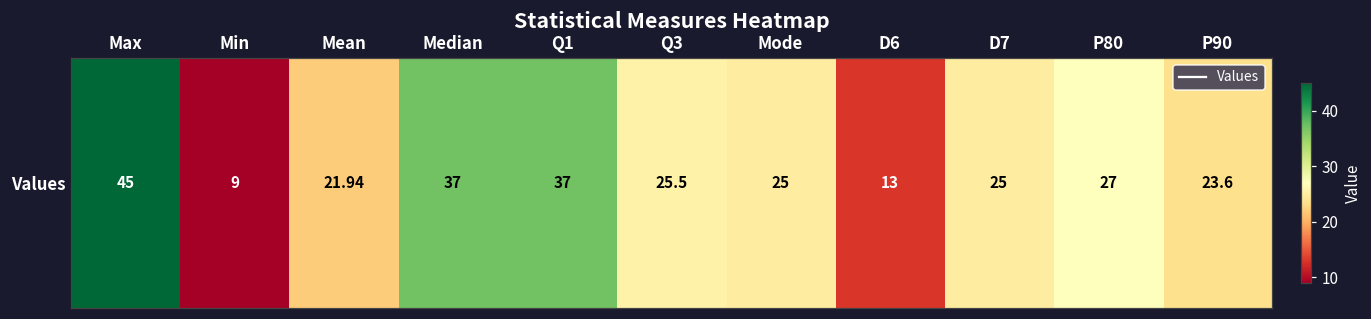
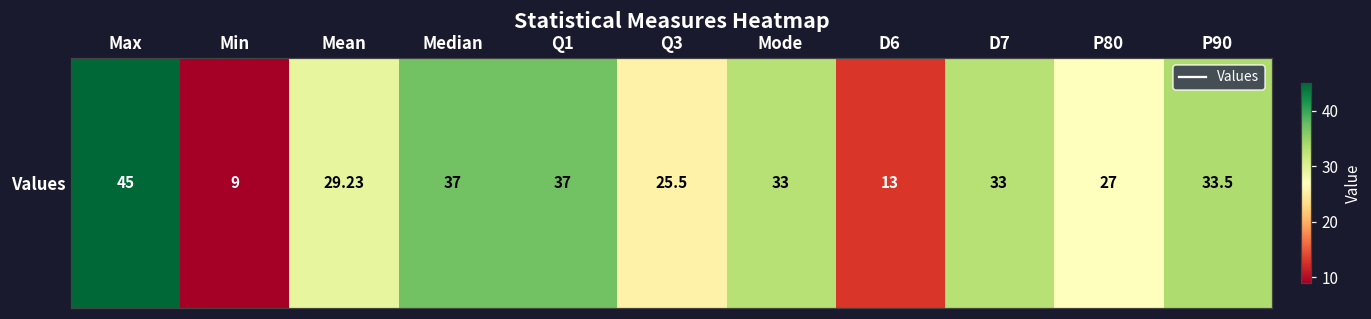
  {
    "Values": {
      "Max": 45,
      "Min": 9,
-     "Mean": 21.94,
+     "Mean": 29.23,
      "Median": 37,
      "Q1": 37,
      "Q3": 25.5,
-     "Mode": 25,
+     "Mode": 33,
      "D6": 13,
-     "D7": 25,
+     "D7": 33,
      "P80": 27,
-     "P90": 23.6
+     "P90": 33.5
    }
  }
